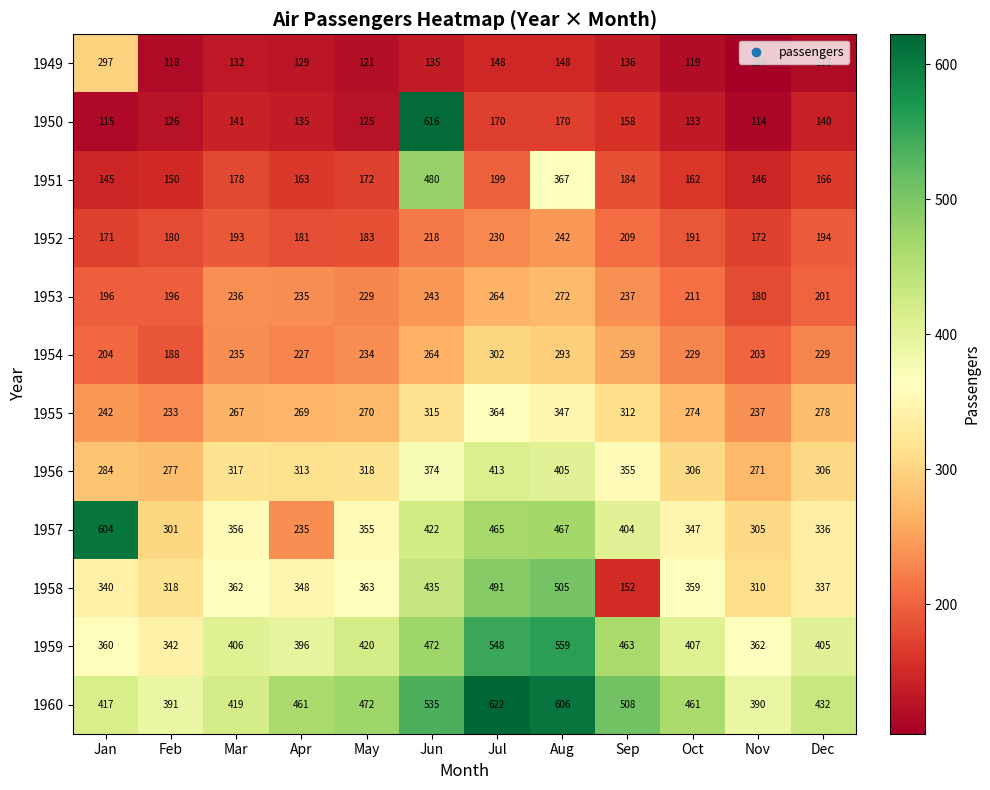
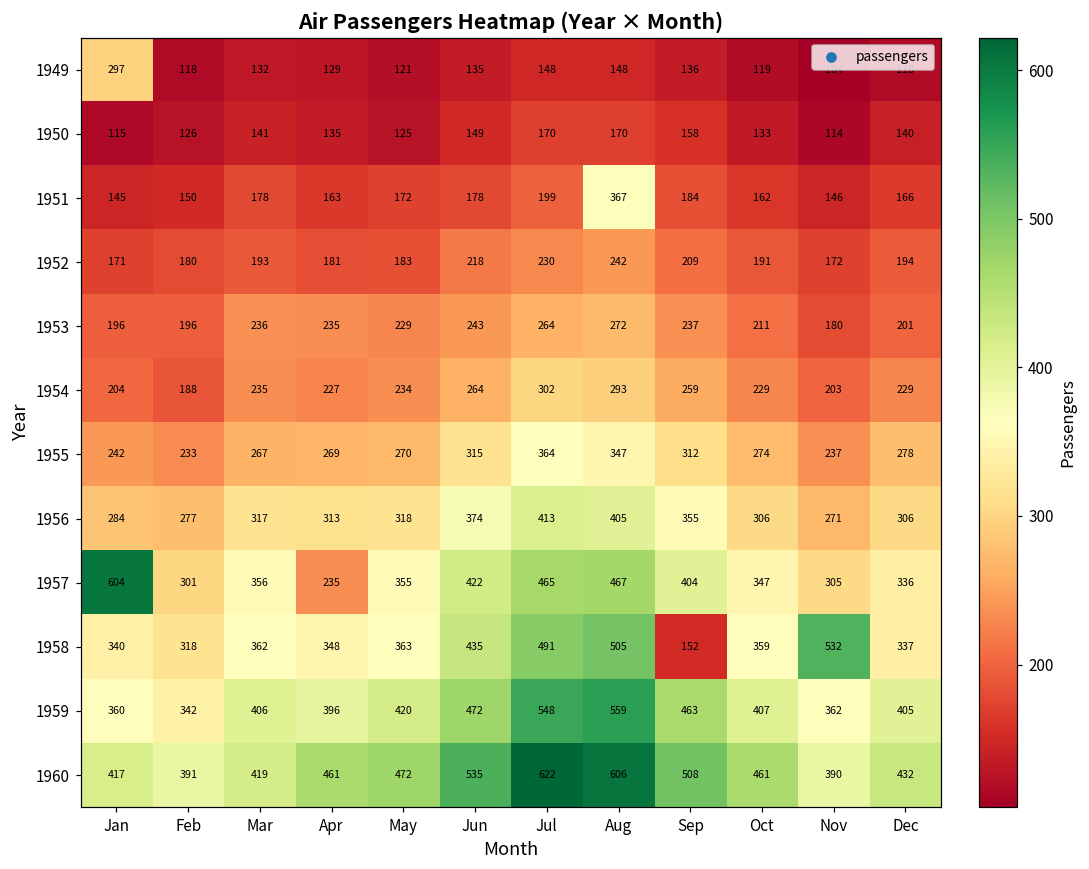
  {
    "1949": {
      "Jan": 297,
      "Feb": 118,
      "Mar": 132,
      "Apr": 129,
      "May": 121,
      "Jun": 135,
      "Jul": 148,
      "Aug": 148,
      "Sep": 136,
      "Oct": 119
    },
    "1950": {
      "Jan": 115,
      "Feb": 126,
      "Mar": 141,
      "Apr": 135,
      "May": 125,
-     "Jun": 616,
+     "Jun": 149,
      "Jul": 170,
      "Aug": 170,
      "Sep": 158,
      "Oct": 133,
      "Nov": 114,
      "Dec": 140
    },
    "1951": {
      "Jan": 145,
      "Feb": 150,
      "Mar": 178,
      "Apr": 163,
      "May": 172,
-     "Jun": 480,
+     "Jun": 178,
      "Jul": 199,
      "Aug": 367,
      "Sep": 184,
      "Oct": 162,
      "Nov": 146,
      "Dec": 166
    },
    "1952": {
      "Jan": 171,
      "Feb": 180,
      "Mar": 193,
      "Apr": 181,
      "May": 183,
      "Jun": 218,
      "Jul": 230,
      "Aug": 242,
      "Sep": 209,
      "Oct": 191,
      "Nov": 172,
      "Dec": 194
    },
    "1953": {
      "Jan": 196,
      "Feb": 196,
      "Mar": 236,
      "Apr": 235,
      "May": 229,
      "Jun": 243,
      "Jul": 264,
      "Aug": 272,
      "Sep": 237,
      "Oct": 211,
      "Nov": 180,
      "Dec": 201
    },
    "1954": {
      "Jan": 204,
      "Feb": 188,
      "Mar": 235,
      "Apr": 227,
      "May": 234,
      "Jun": 264,
      "Jul": 302,
      "Aug": 293,
      "Sep": 259,
      "Oct": 229,
      "Nov": 203,
      "Dec": 229
    },
    "1955": {
      "Jan": 242,
      "Feb": 233,
      "Mar": 267,
      "Apr": 269,
      "May": 270,
      "Jun": 315,
      "Jul": 364,
      "Aug": 347,
      "Sep": 312,
      "Oct": 274,
      "Nov": 237,
      "Dec": 278
    },
    "1956": {
      "Jan": 284,
      "Feb": 277,
      "Mar": 317,
      "Apr": 313,
      "May": 318,
      "Jun": 374,
      "Jul": 413,
      "Aug": 405,
      "Sep": 355,
      "Oct": 306,
      "Nov": 271,
      "Dec": 306
    },
    "1957": {
      "Jan": 604,
      "Feb": 301,
      "Mar": 356,
      "Apr": 235,
      "May": 355,
      "Jun": 422,
      "Jul": 465,
      "Aug": 467,
      "Sep": 404,
      "Oct": 347,
      "Nov": 305,
      "Dec": 336
    },
    "1958": {
      "Jan": 340,
      "Feb": 318,
      "Mar": 362,
      "Apr": 348,
      "May": 363,
      "Jun": 435,
      "Jul": 491,
      "Aug": 505,
      "Sep": 152,
      "Oct": 359,
-     "Nov": 310,
+     "Nov": 532,
      "Dec": 337
    },
    "1959": {
      "Jan": 360,
      "Feb": 342,
      "Mar": 406,
      "Apr": 396,
      "May": 420,
      "Jun": 472,
      "Jul": 548,
      "Aug": 559,
      "Sep": 463,
      "Oct": 407,
      "Nov": 362,
      "Dec": 405
    },
    "1960": {
      "Jan": 417,
      "Feb": 391,
      "Mar": 419,
      "Apr": 461,
      "May": 472,
      "Jun": 535,
      "Jul": 622,
      "Aug": 606,
      "Sep": 508,
      "Oct": 461,
      "Nov": 390,
      "Dec": 432
    }
  }
